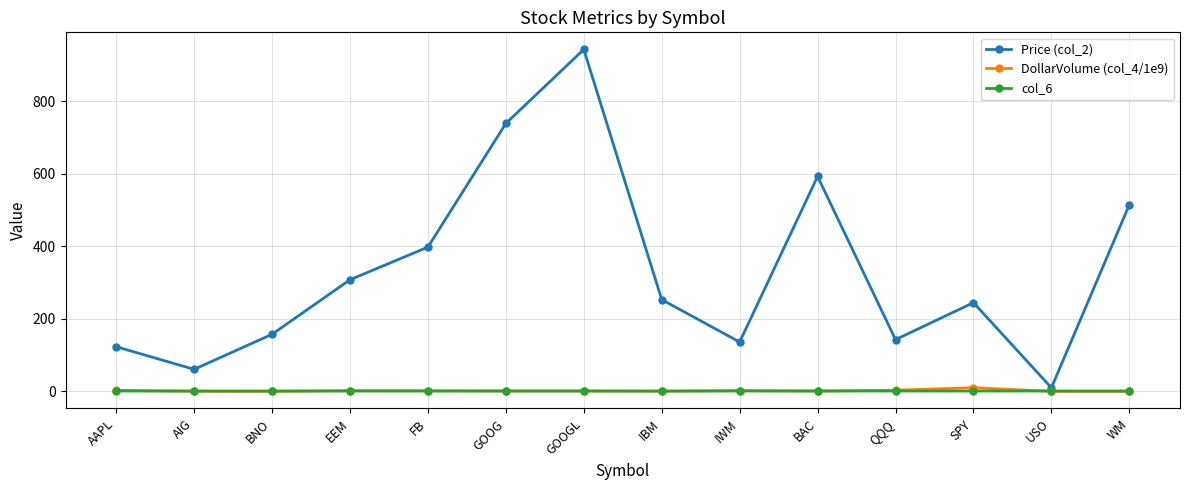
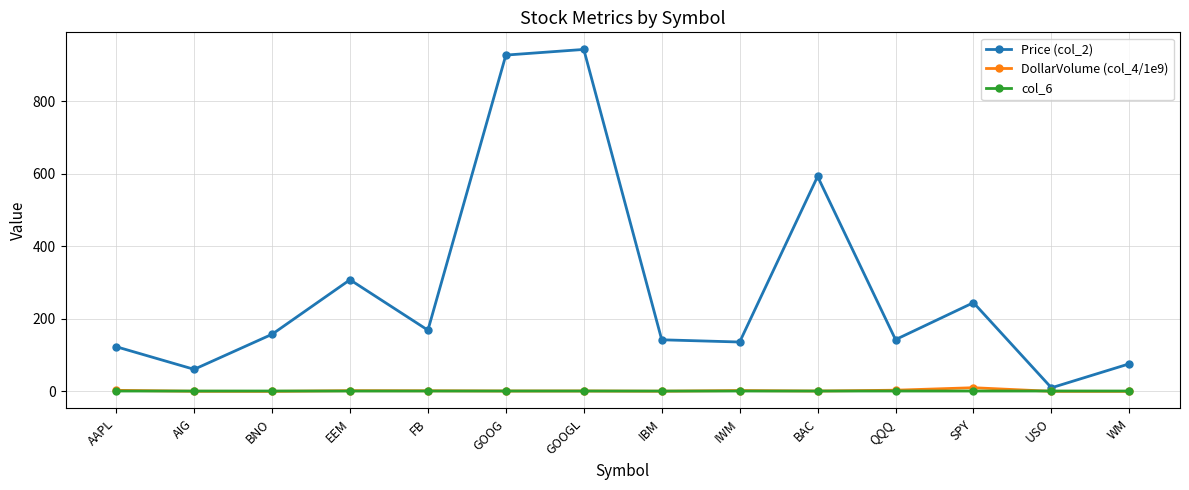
  {
    "Price (col_2)": {
      "AAPL": 120,
      "AIG": 60,
      "BNO": 160,
      "EEM": 310,
-     "FB": 400,
-     "GOOG": 740,
+     "FB": 170,
+     "GOOG": 930,
      "GOOGL": 940,
-     "IBM": 250,
+     "IBM": 140,
      "IWM": 140,
      "BAC": 590,
      "QQQ": 140,
      "SPY": 240,
      "USO": 10,
-     "WM": 510
+     "WM": 80
    },
    "DollarVolume (col_4/1e9)": {
      "SPY": 10
    },
    "col_6": {
      "SPY": 0
    }
  }
